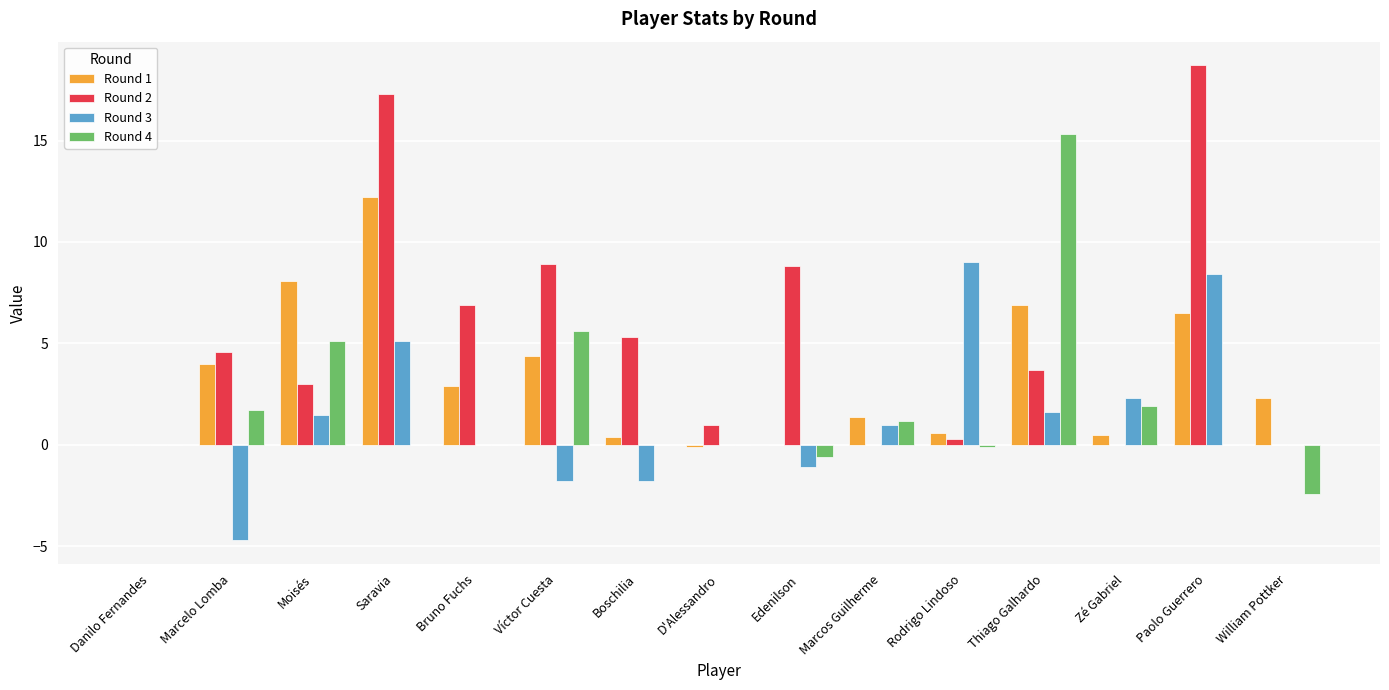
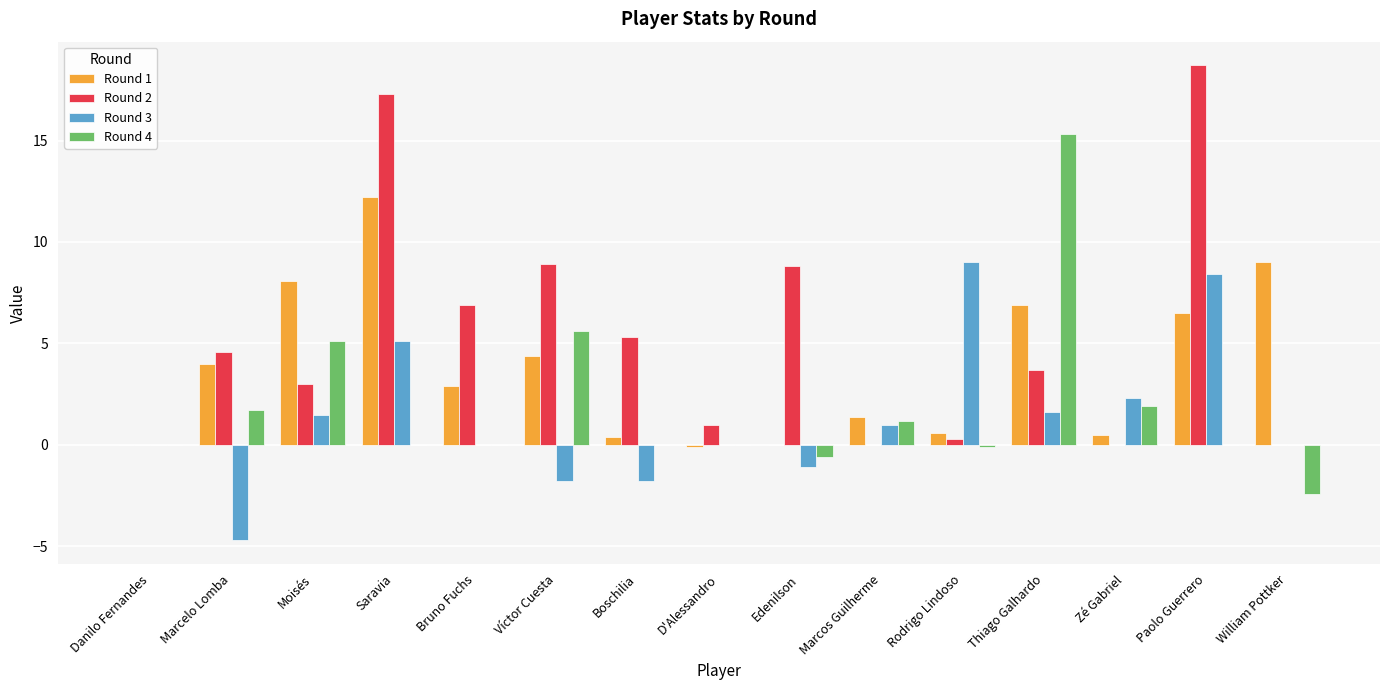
  {
    "Round 1": {
      "Danilo Fernandes": 0.0,
      "Marcelo Lomba": 4.0,
      "Moisés": 8.1,
      "Saravia": 12.2,
      "Bruno Fuchs": 2.9,
      "Víctor Cuesta": 4.4,
      "Boschilia": 0.4,
      "Edenilson": 0.0,
      "Marcos Guilherme": 1.4,
      "Rodrigo Lindoso": 0.6,
      "Thiago Galhardo": 6.9,
      "Zé Gabriel": 0.5,
      "Paolo Guerrero": 6.5,
-     "William Pottker": 2.3
+     "William Pottker": 9.0
    },
    "Round 2": {
      "Danilo Fernandes": 0.0,
      "Marcelo Lomba": 4.6,
      "Moisés": 3.0,
      "Saravia": 17.3,
      "Bruno Fuchs": 6.9,
      "Víctor Cuesta": 8.9,
      "Boschilia": 5.3,
      "D'Alessandro": 1.0,
      "Edenilson": 8.8,
      "Rodrigo Lindoso": 0.3,
      "Thiago Galhardo": 3.7,
      "Zé Gabriel": 0.0,
      "Paolo Guerrero": 18.7,
      "William Pottker": 0.0
    },
    "Round 3": {
      "Danilo Fernandes": 0.0,
      "Marcelo Lomba": -4.7,
      "Moisés": 1.5,
      "Saravia": 5.1,
      "Bruno Fuchs": 0.0,
      "Víctor Cuesta": -1.8,
      "Boschilia": -1.8,
      "D'Alessandro": 0.0,
      "Edenilson": -1.1,
      "Marcos Guilherme": 1.0,
      "Rodrigo Lindoso": 9.0,
      "Thiago Galhardo": 1.6,
      "Zé Gabriel": 2.3,
      "Paolo Guerrero": 8.4
    },
    "Round 4": {
      "Danilo Fernandes": 0.0,
      "Marcelo Lomba": 1.7,
      "Moisés": 5.1,
      "Saravia": 0.0,
      "Bruno Fuchs": 0.0,
      "Víctor Cuesta": 5.6,
      "Boschilia": 0.0,
      "D'Alessandro": 0.0,
      "Edenilson": -0.6,
      "Marcos Guilherme": 1.2,
      "Thiago Galhardo": 15.3,
      "Zé Gabriel": 1.9,
      "Paolo Guerrero": 0.0,
      "William Pottker": -2.4
    }
  }
